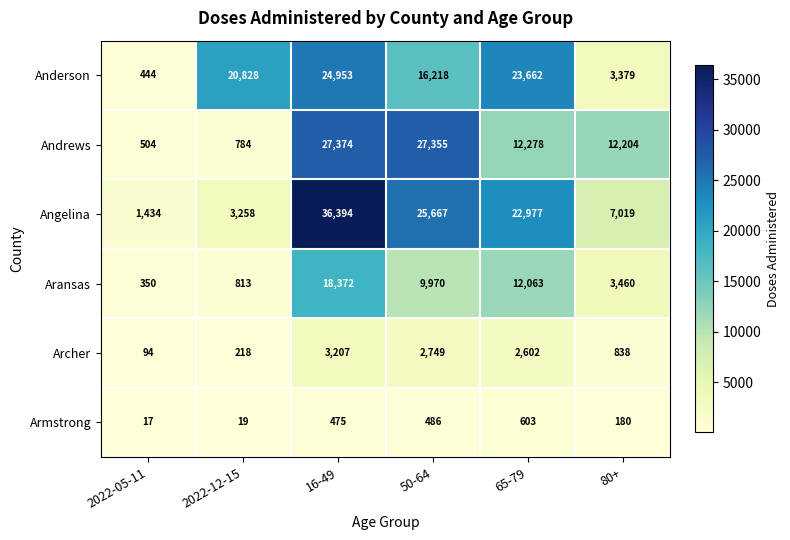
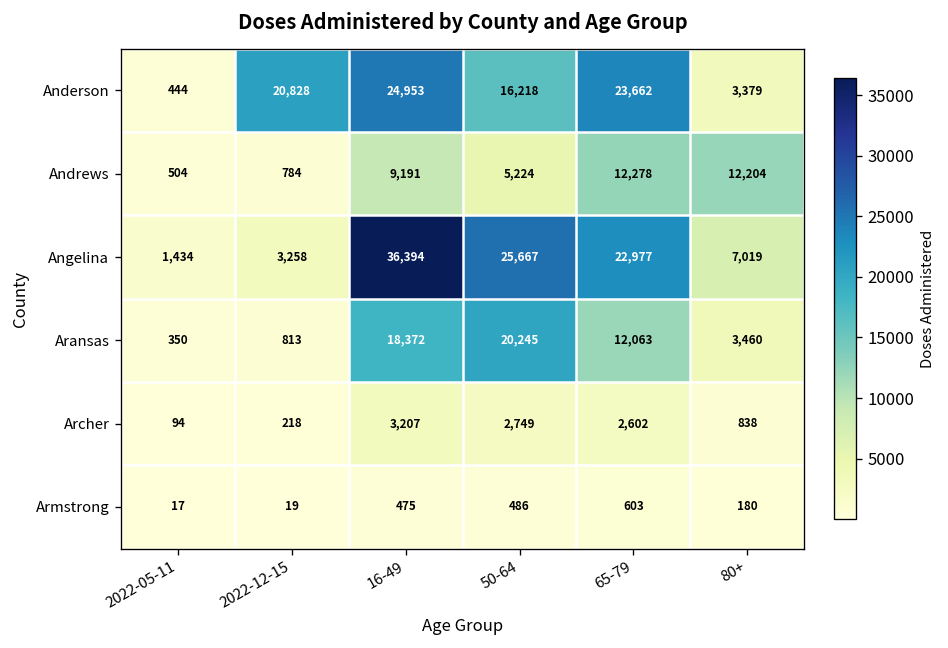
  {
    "Anderson": {
      "2022-05-11": "444",
      "2022-12-15": "20,828",
      "16-49": "24,953",
      "50-64": "16,218",
      "65-79": "23,662",
      "80+": "3,379"
    },
    "Andrews": {
      "2022-05-11": "504",
      "2022-12-15": "784",
-     "16-49": "27,374",
-     "50-64": "27,355",
+     "16-49": "9,191",
+     "50-64": "5,224",
      "65-79": "12,278",
      "80+": "12,204"
    },
    "Angelina": {
      "2022-05-11": "1,434",
      "2022-12-15": "3,258",
      "16-49": "36,394",
      "50-64": "25,667",
      "65-79": "22,977",
      "80+": "7,019"
    },
    "Aransas": {
      "2022-05-11": "350",
      "2022-12-15": "813",
      "16-49": "18,372",
-     "50-64": "9,970",
+     "50-64": "20,245",
      "65-79": "12,063",
      "80+": "3,460"
    },
    "Archer": {
      "2022-05-11": "94",
      "2022-12-15": "218",
      "16-49": "3,207",
      "50-64": "2,749",
      "65-79": "2,602",
      "80+": "838"
    },
    "Armstrong": {
      "2022-05-11": "17",
      "2022-12-15": "19",
      "16-49": "475",
      "50-64": "486",
      "65-79": "603",
      "80+": "180"
    }
  }
